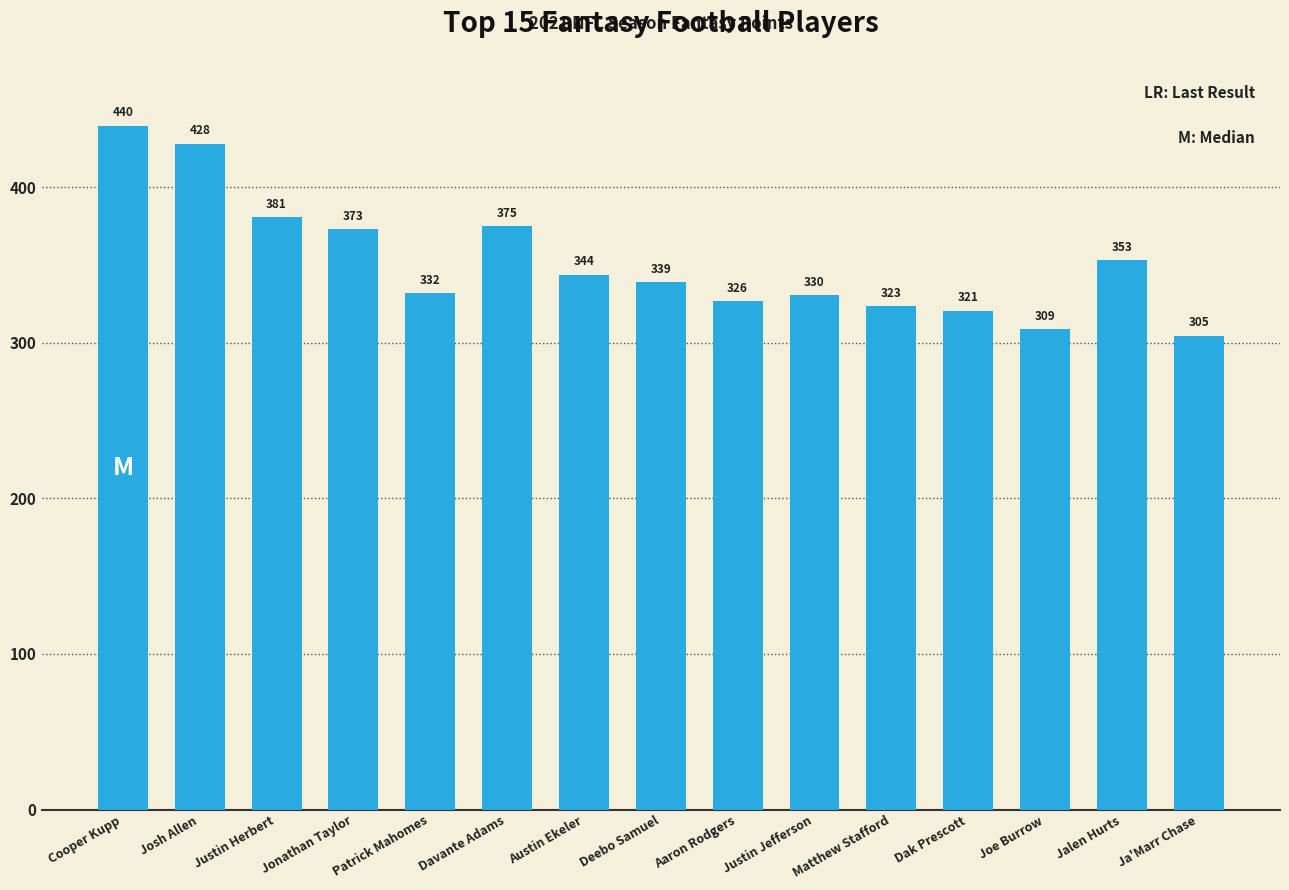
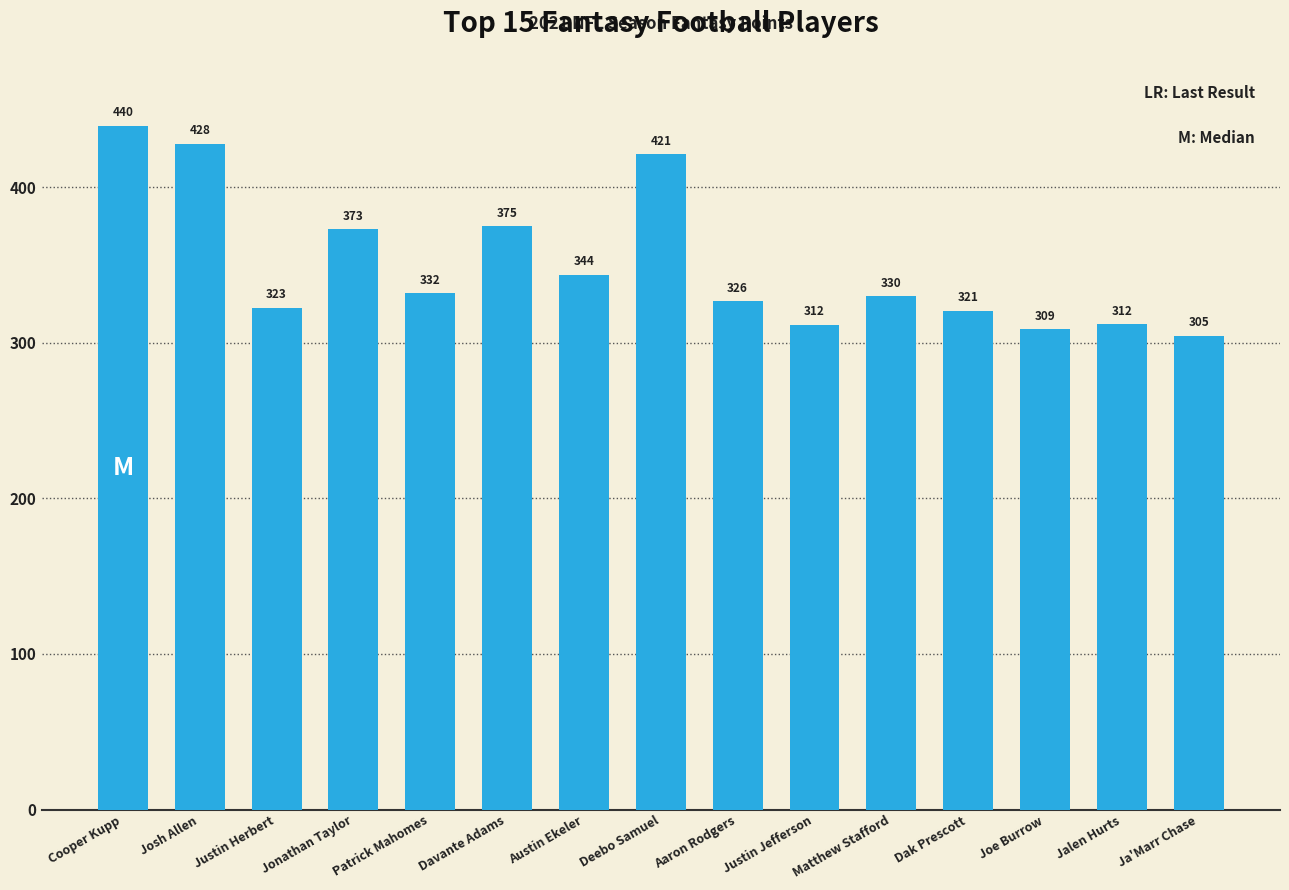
  {
    "Cooper Kupp": 440,
    "Josh Allen": 428,
-   "Justin Herbert": 381,
+   "Justin Herbert": 323,
    "Jonathan Taylor": 373,
    "Patrick Mahomes": 332,
    "Davante Adams": 375,
    "Austin Ekeler": 344,
-   "Deebo Samuel": 339,
+   "Deebo Samuel": 421,
    "Aaron Rodgers": 326,
-   "Justin Jefferson": 330,
-   "Matthew Stafford": 323,
+   "Justin Jefferson": 312,
+   "Matthew Stafford": 330,
    "Dak Prescott": 321,
    "Joe Burrow": 309,
-   "Jalen Hurts": 353,
+   "Jalen Hurts": 312,
    "Ja'Marr Chase": 305
  }
